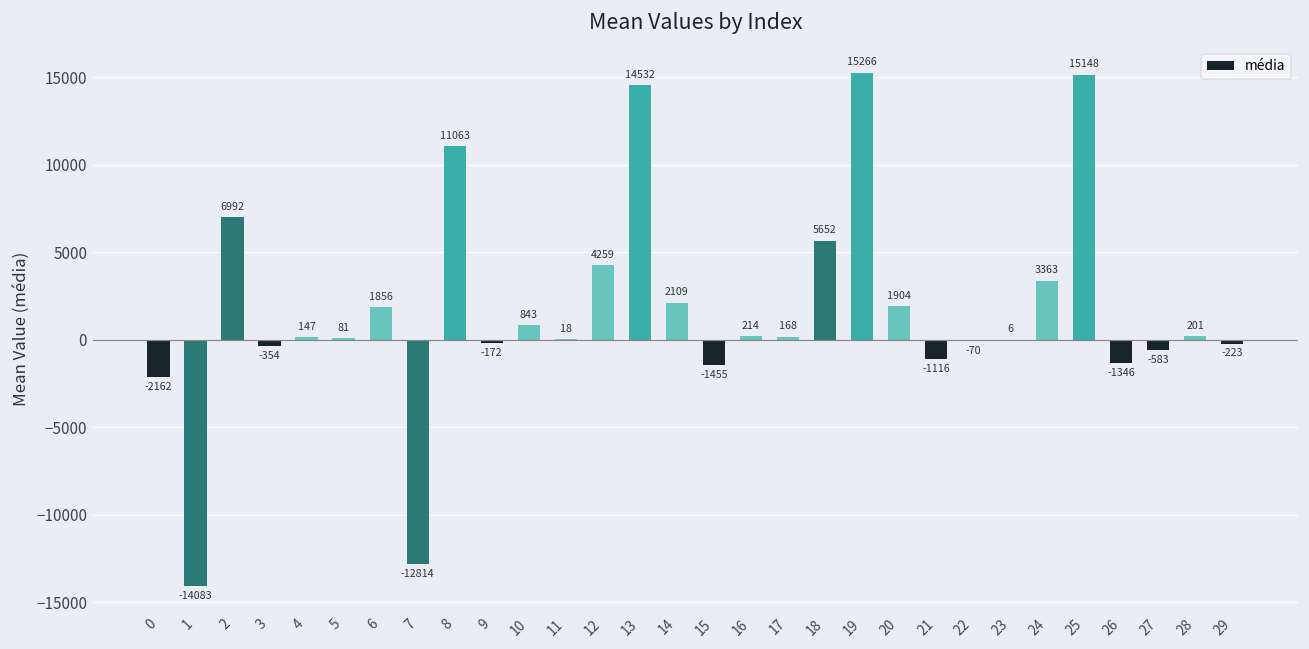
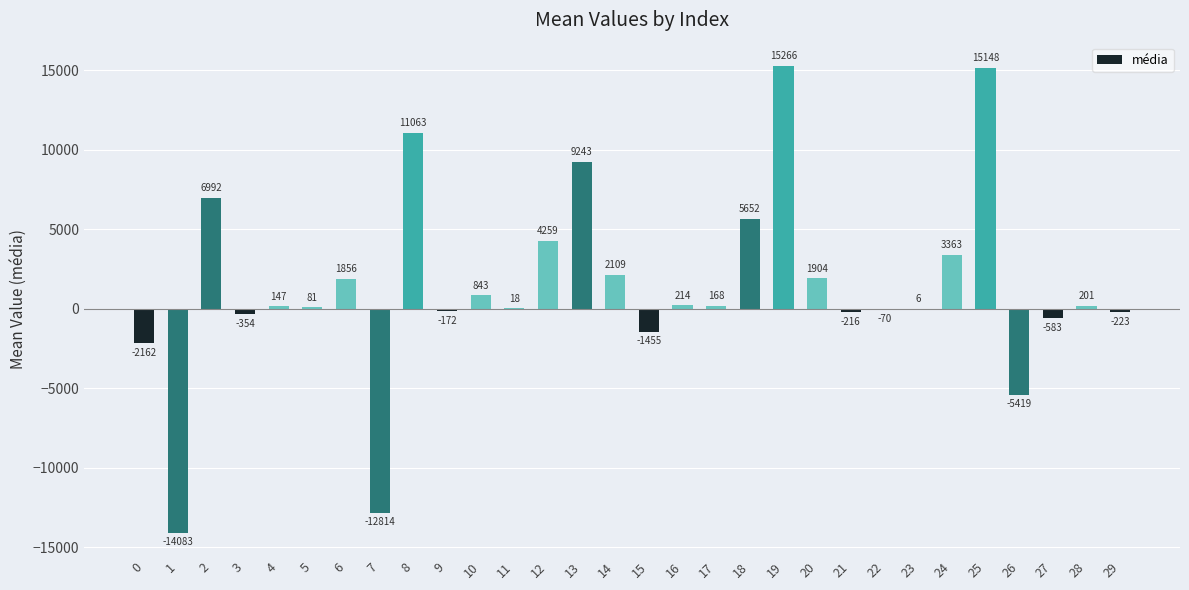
  {
    "0": -2162,
    "1": -14083,
    "2": 6992,
    "3": -354,
    "4": 147,
    "5": 81,
    "6": 1856,
    "7": -12814,
    "8": 11063,
    "9": -172,
    "10": 843,
    "11": 18,
    "12": 4259,
-   "13": 14532,
+   "13": 9243,
    "14": 2109,
    "15": -1455,
    "16": 214,
    "17": 168,
    "18": 5652,
    "19": 15266,
    "20": 1904,
-   "21": -1116,
+   "21": -216,
    "22": -70,
    "23": 6,
    "24": 3363,
    "25": 15148,
-   "26": -1346,
+   "26": -5419,
    "27": -583,
    "28": 201,
    "29": -223
  }
